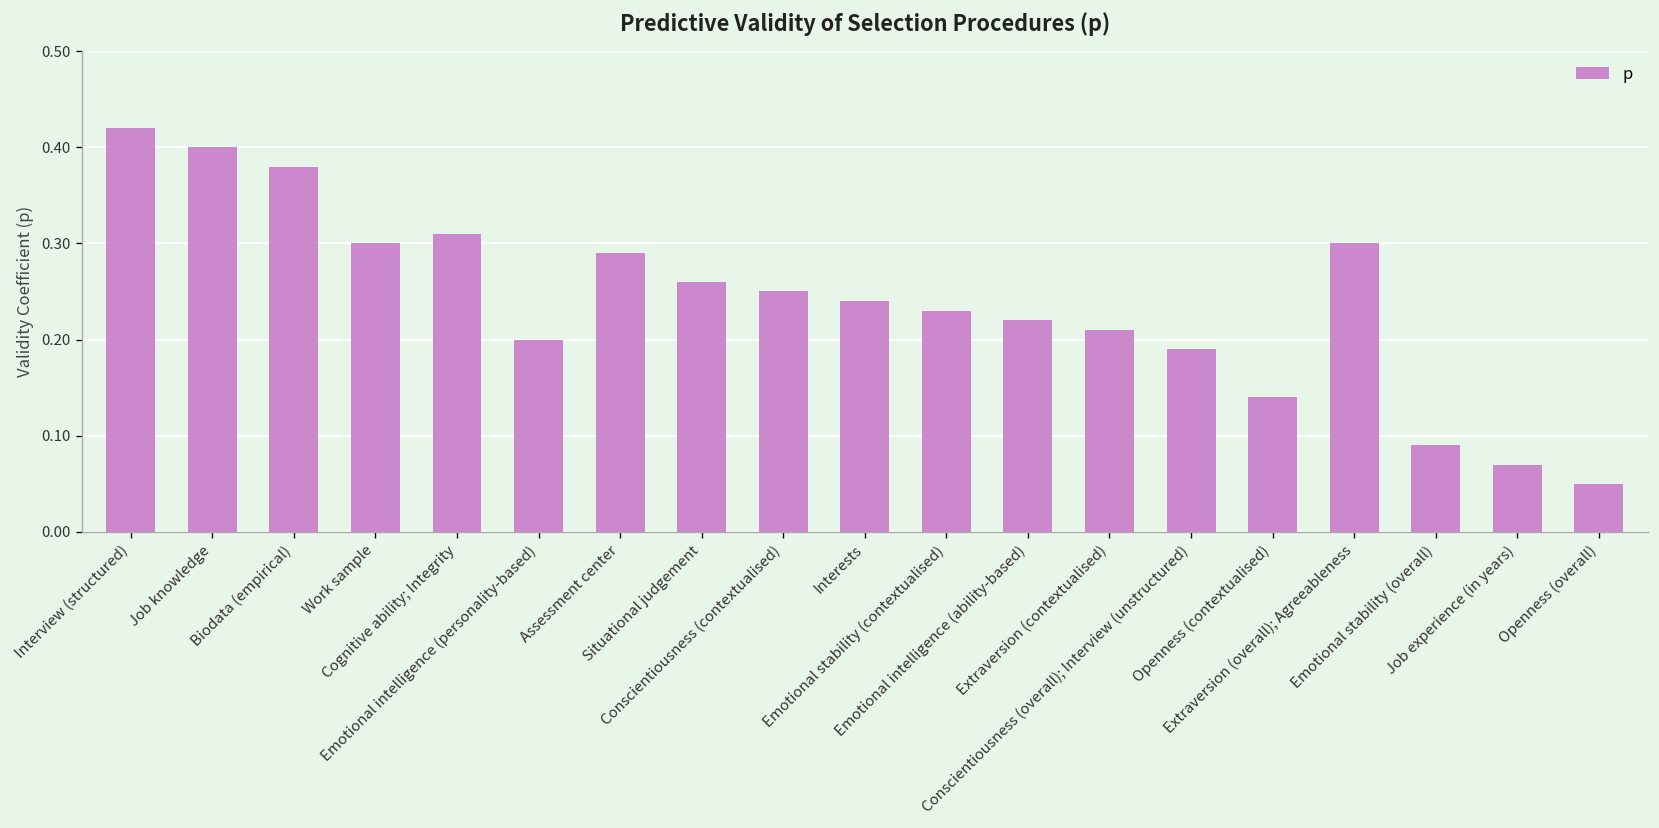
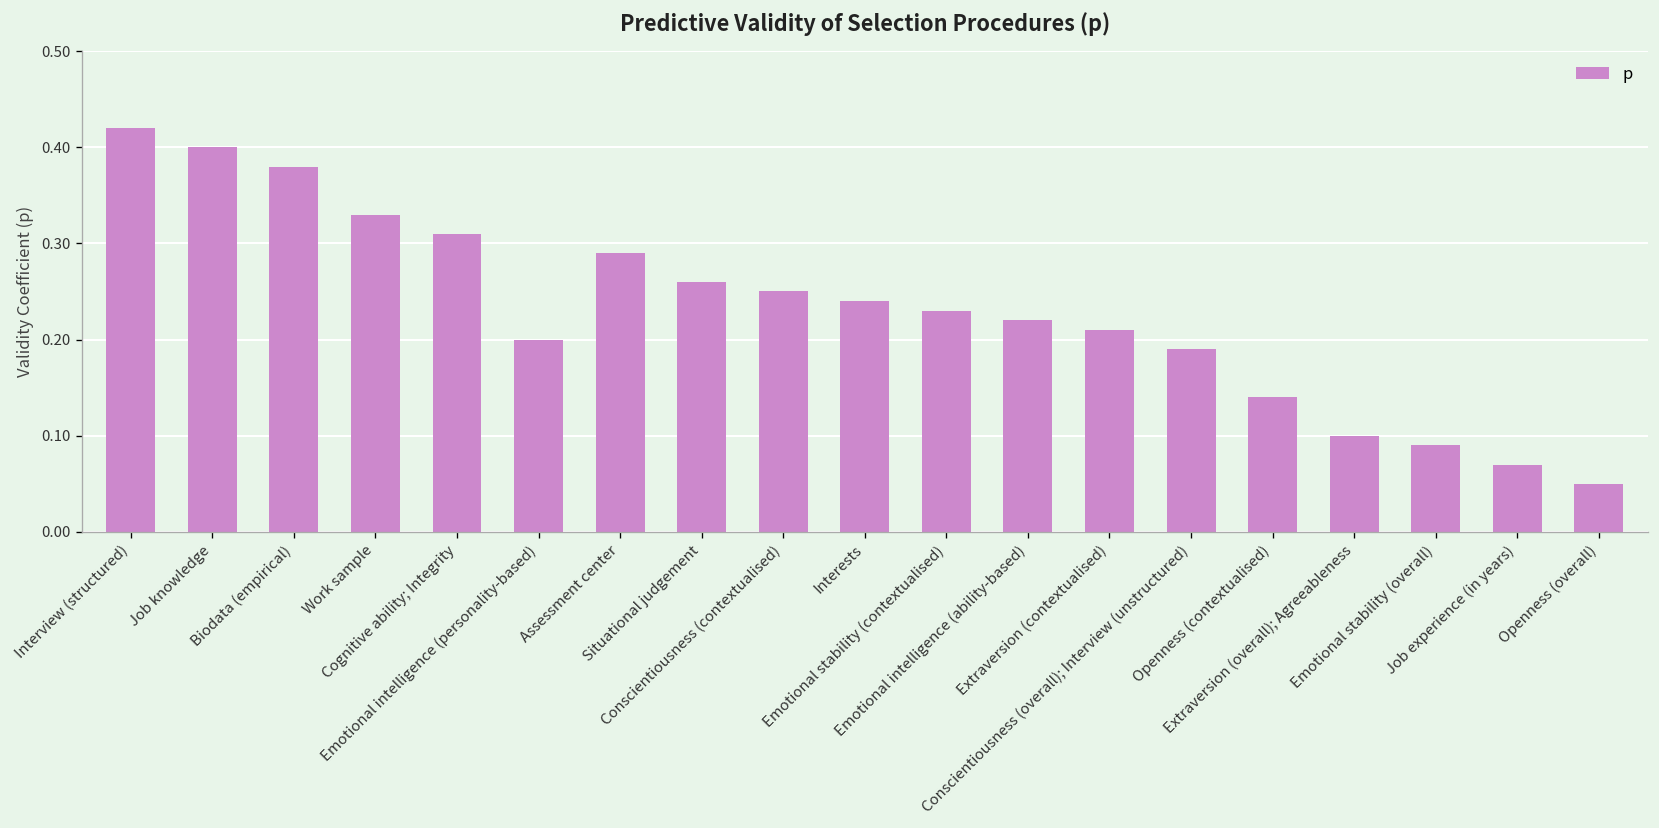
  {
    "Interview (structured)": 0.42,
    "Job knowledge": 0.40,
    "Biodata (empirical)": 0.38,
-   "Work sample": 0.30,
+   "Work sample": 0.33,
    "Cognitive ability; Integrity": 0.31,
    "Emotional intelligence (personality-based)": 0.20,
    "Assessment center": 0.29,
    "Situational judgement": 0.26,
    "Conscientiousness (contextualised)": 0.25,
    "Interests": 0.24,
    "Emotional stability (contextualised)": 0.23,
    "Emotional intelligence (ability-based)": 0.22,
    "Extraversion (contextualised)": 0.21,
    "Conscientiousness (overall); Interview (unstructured)": 0.19,
    "Openness (contextualised)": 0.14,
-   "Extraversion (overall); Agreeableness": 0.3,
+   "Extraversion (overall); Agreeableness": 0.1,
    "Emotional stability (overall)": 0.09,
    "Job experience (in years)": 0.07,
    "Openness (overall)": 0.05
  }
